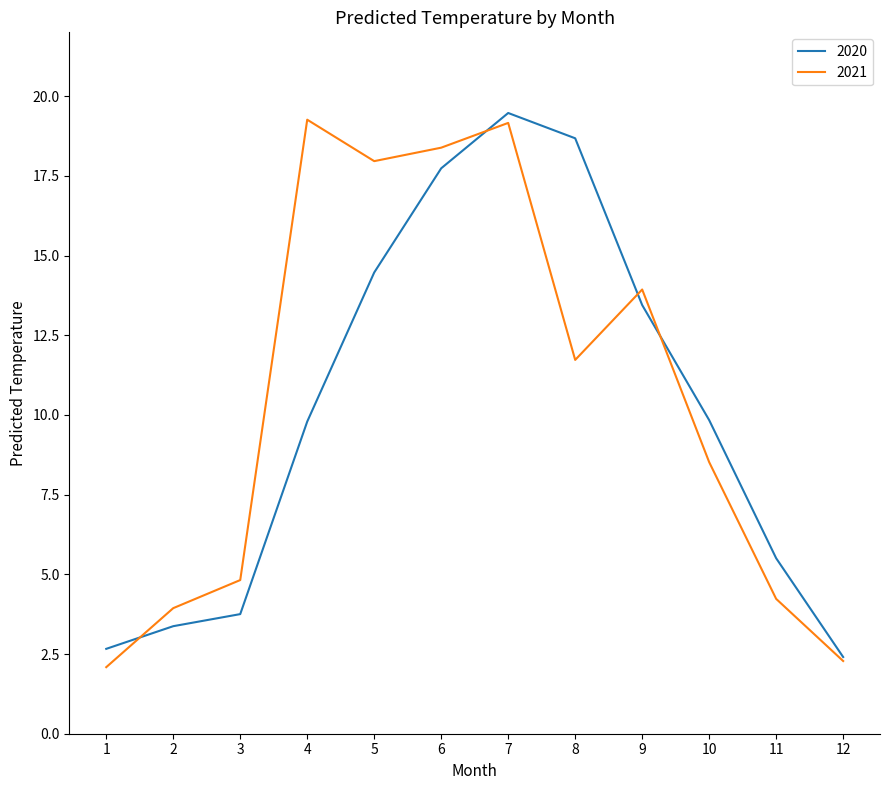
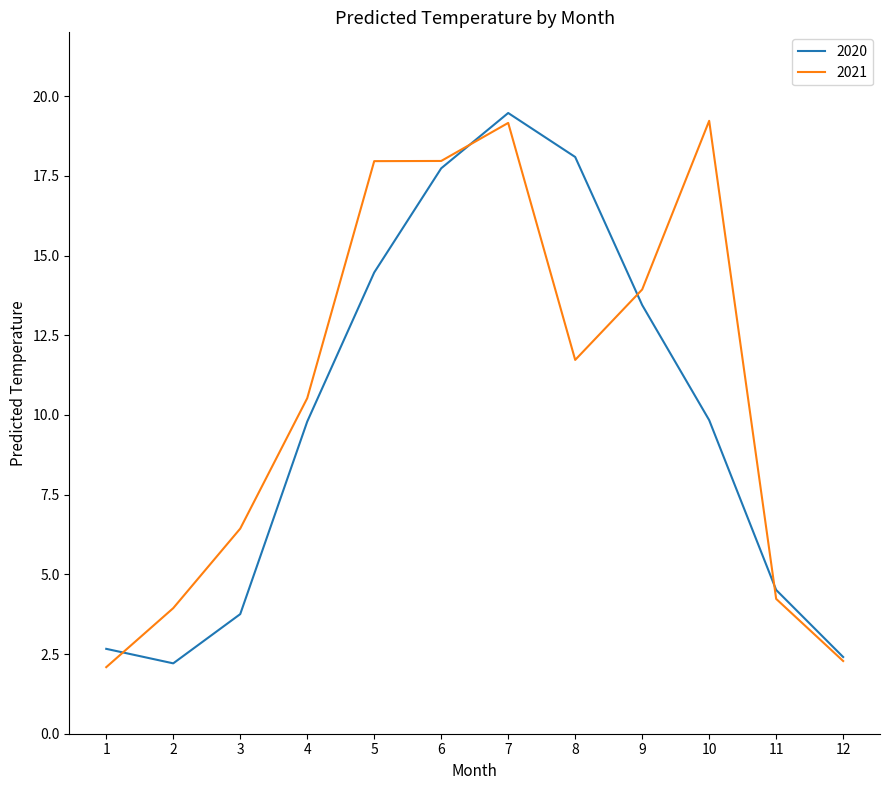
  {
    "2020": {
      "1": 2.7,
-     "2": 3.4,
+     "2": 2.2,
      "3": 3.8,
      "4": 9.8,
      "5": 14.5,
      "6": 17.7,
      "7": 19.5,
-     "8": 18.7,
+     "8": 18.1,
      "9": 13.4,
      "10": 9.8,
-     "11": 5.5,
+     "11": 4.5,
      "12": 2.4
    },
    "2021": {
      "1": 2.1,
      "2": 3.9,
-     "3": 4.8,
-     "4": 19.3,
+     "3": 6.4,
+     "4": 10.5,
      "5": 18.0,
-     "6": 18.4,
+     "6": 18.0,
      "7": 19.2,
      "8": 11.7,
      "9": 13.9,
-     "10": 8.5,
+     "10": 19.2,
      "11": 4.2,
      "12": 2.3
    }
  }
